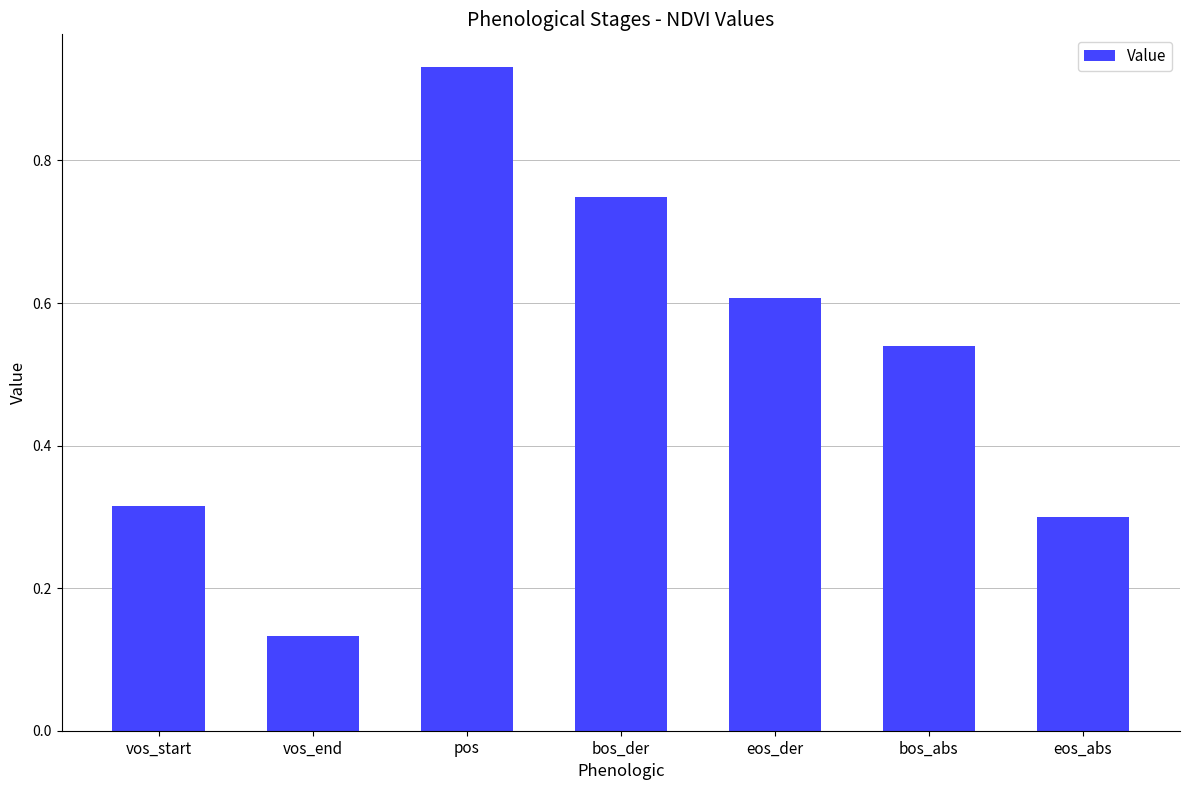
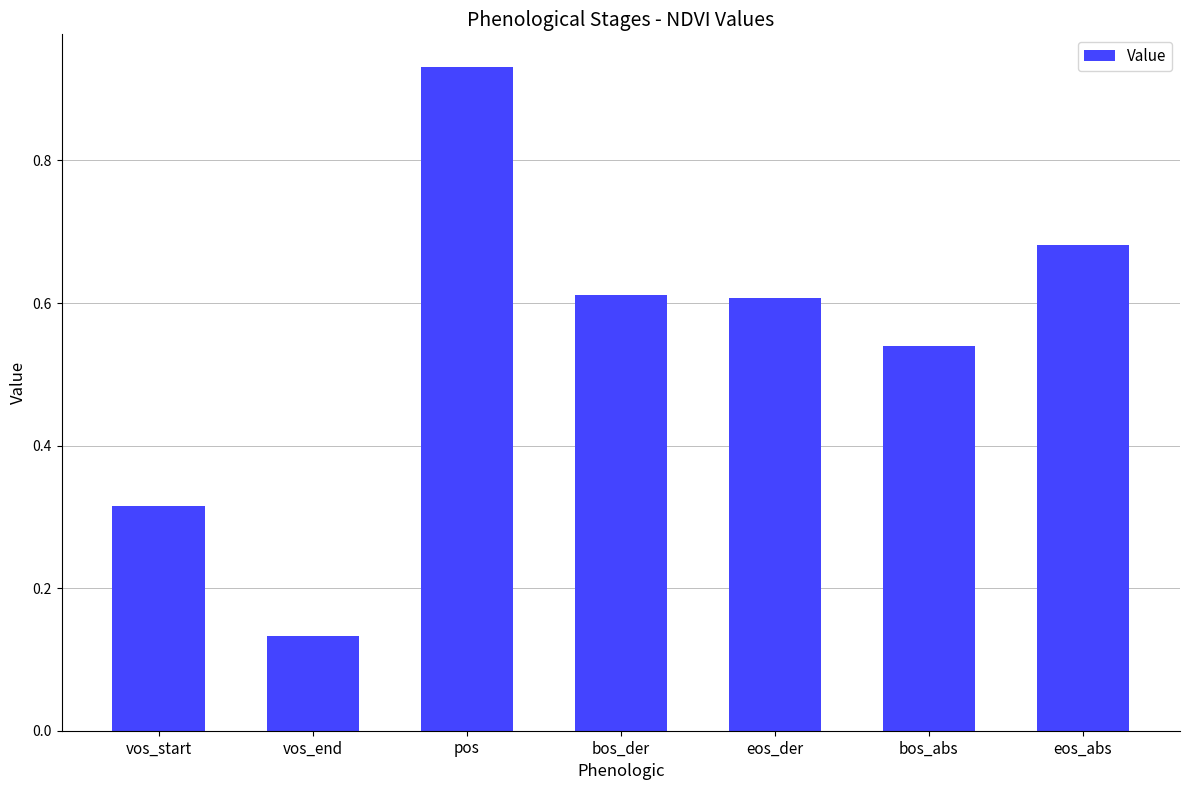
  {
    "vos_start": 0.32,
    "vos_end": 0.13,
    "pos": 0.93,
-   "bos_der": 0.75,
+   "bos_der": 0.61,
    "eos_der": 0.61,
    "bos_abs": 0.54,
-   "eos_abs": 0.30
+   "eos_abs": 0.68
  }
